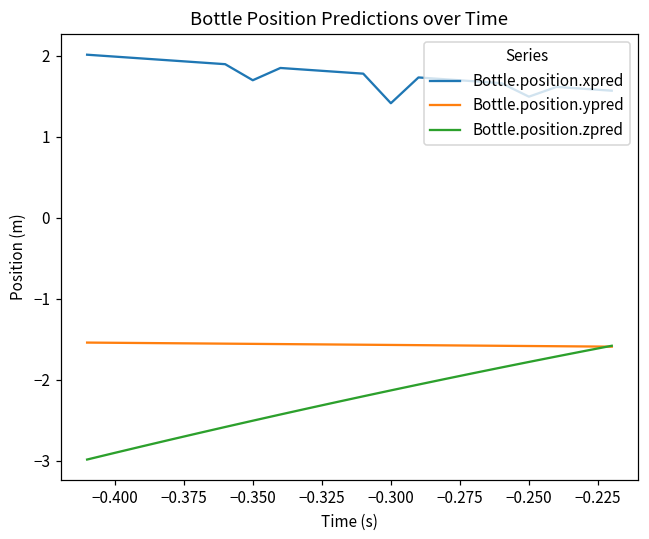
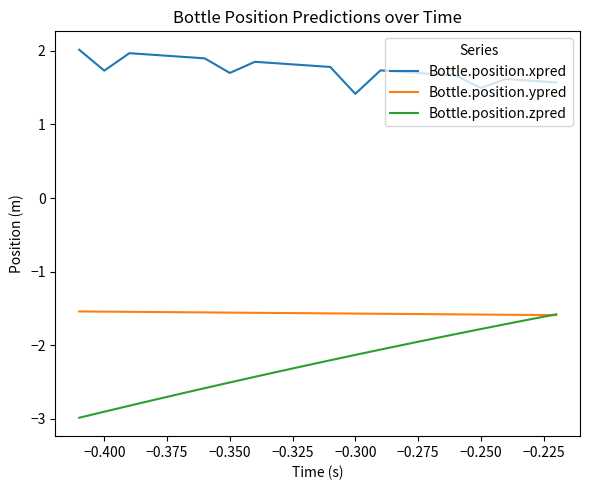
  {
    "Bottle.position.xpred": {
-     "−0.400": 2.0,
+     "−0.400": 1.7,
      "−0.350": 1.7,
      "−0.300": 1.4
    },
    "Bottle.position.ypred": {
      "−0.400": -1.5,
      "−0.350": -1.6,
      "−0.300": -1.6,
      "−0.250": -1.6
    },
    "Bottle.position.zpred": {
      "−0.400": -2.9,
      "−0.350": -2.5,
      "−0.300": -2.1,
      "−0.250": -1.8
    }
  }
